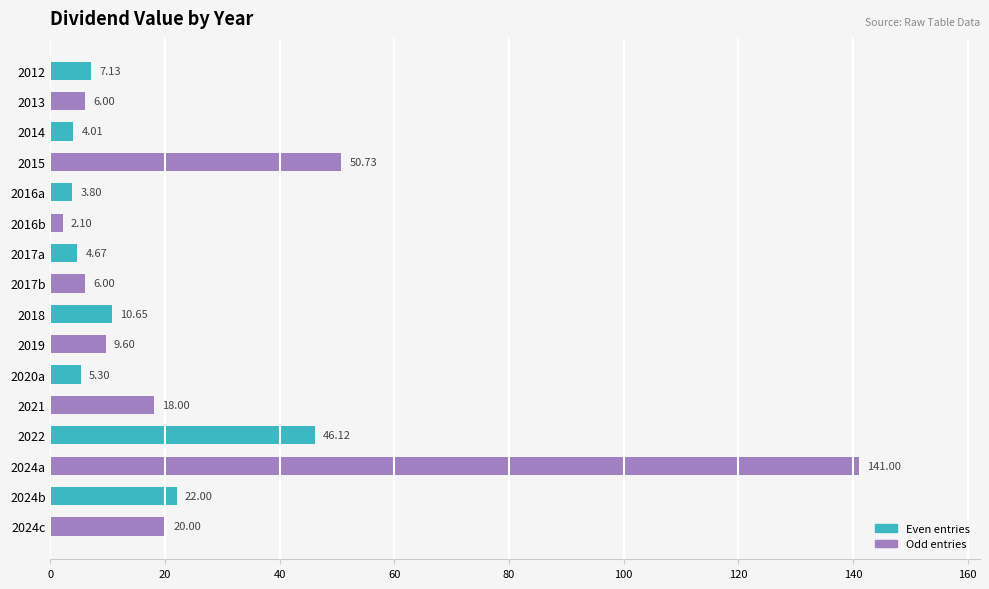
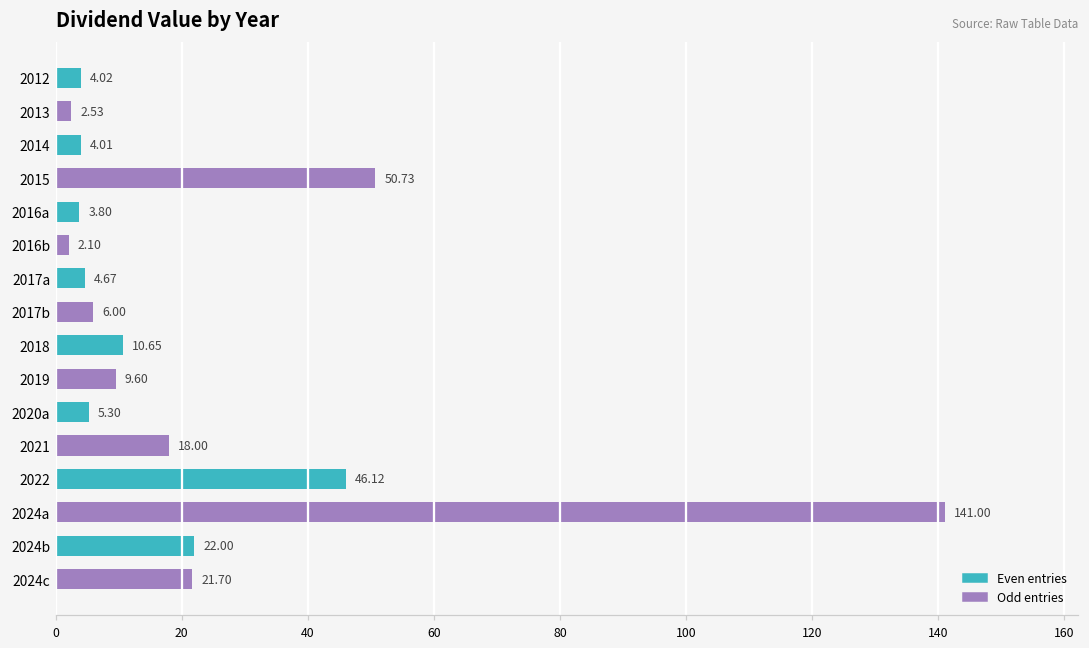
  {
-   "2012": 7.13,
-   "2013": 6.00,
+   "2012": 4.02,
+   "2013": 2.53,
    "2014": 4.01,
    "2015": 50.73,
    "2016a": 3.80,
    "2016b": 2.10,
    "2017a": 4.67,
    "2017b": 6.00,
    "2018": 10.65,
    "2019": 9.60,
    "2020a": 5.30,
    "2021": 18.00,
    "2022": 46.12,
    "2024a": 141.00,
    "2024b": 22.00,
-   "2024c": 20.00
+   "2024c": 21.70
  }
